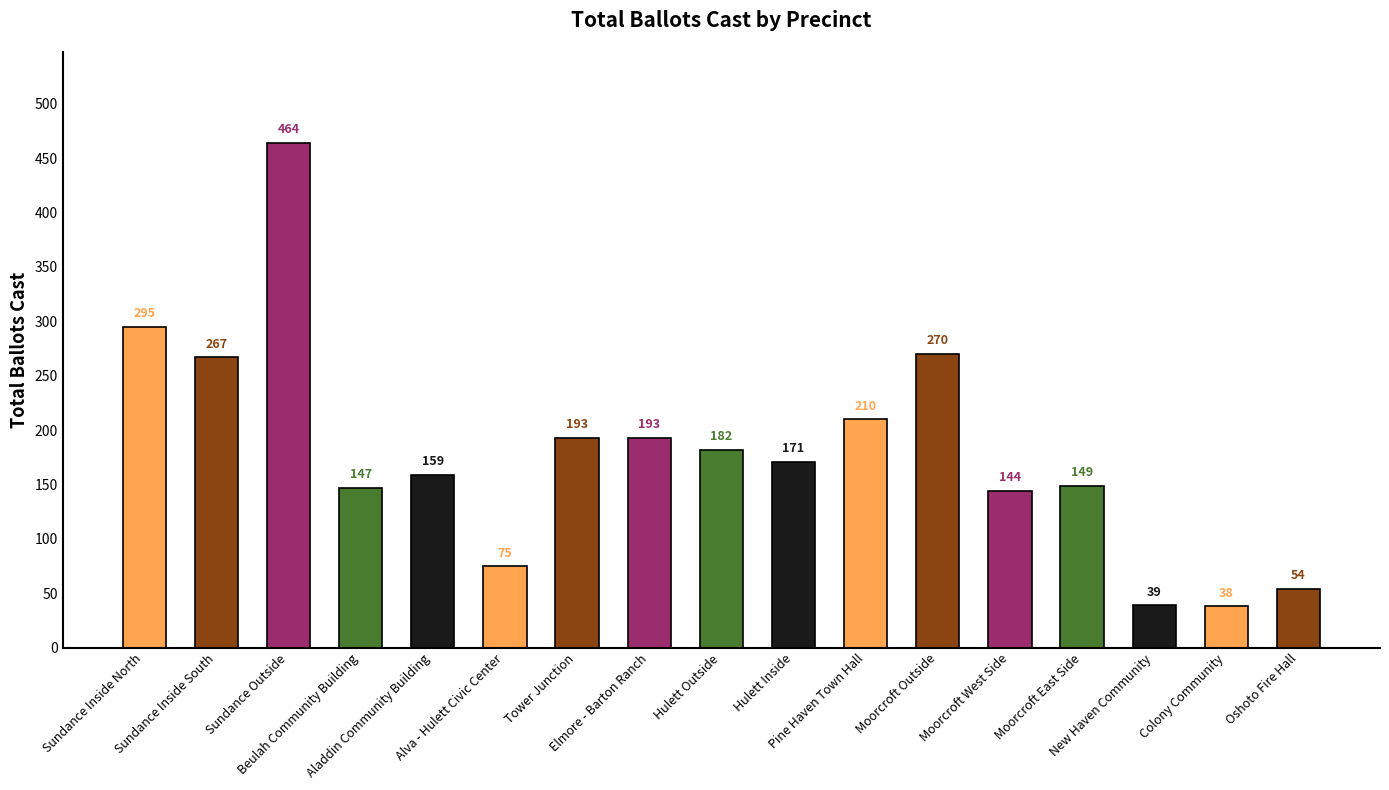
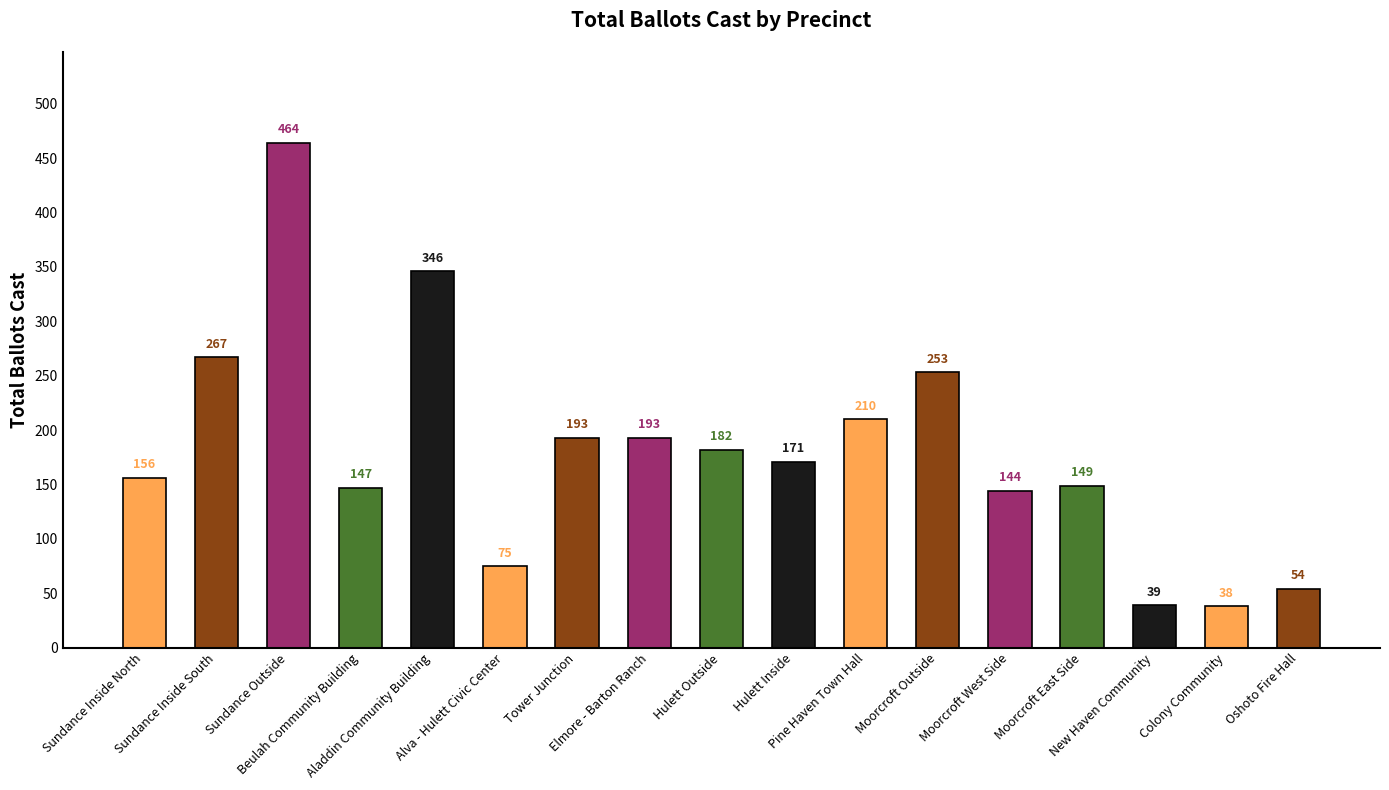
  {
-   "Sundance Inside North": 295,
+   "Sundance Inside North": 156,
    "Sundance Inside South": 267,
    "Sundance Outside": 464,
    "Beulah Community Building": 147,
-   "Aladdin Community Building": 159,
+   "Aladdin Community Building": 346,
    "Alva - Hulett Civic Center": 75,
    "Tower Junction": 193,
    "Elmore - Barton Ranch": 193,
    "Hulett Outside": 182,
    "Hulett Inside": 171,
    "Pine Haven Town Hall": 210,
-   "Moorcroft Outside": 270,
+   "Moorcroft Outside": 253,
    "Moorcroft West Side": 144,
    "Moorcroft East Side": 149,
    "New Haven Community": 39,
    "Colony Community": 38,
    "Oshoto Fire Hall": 54
  }
